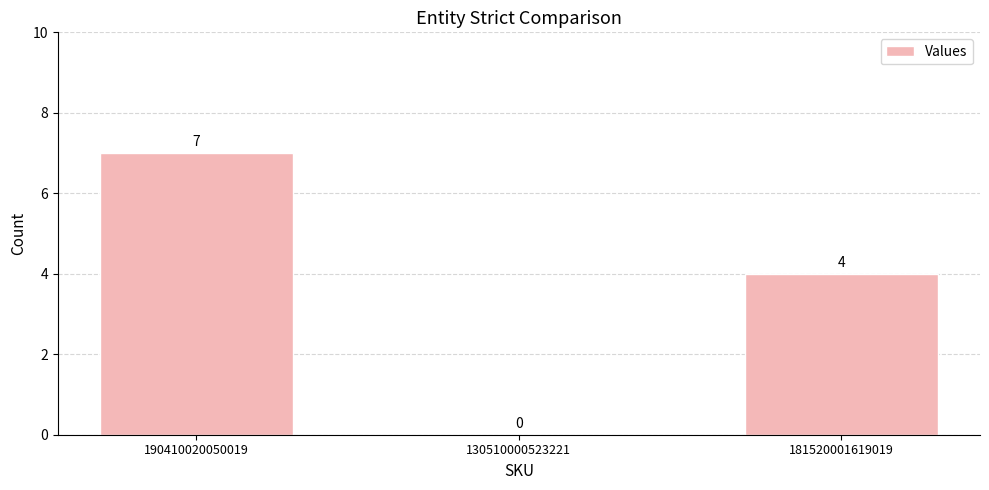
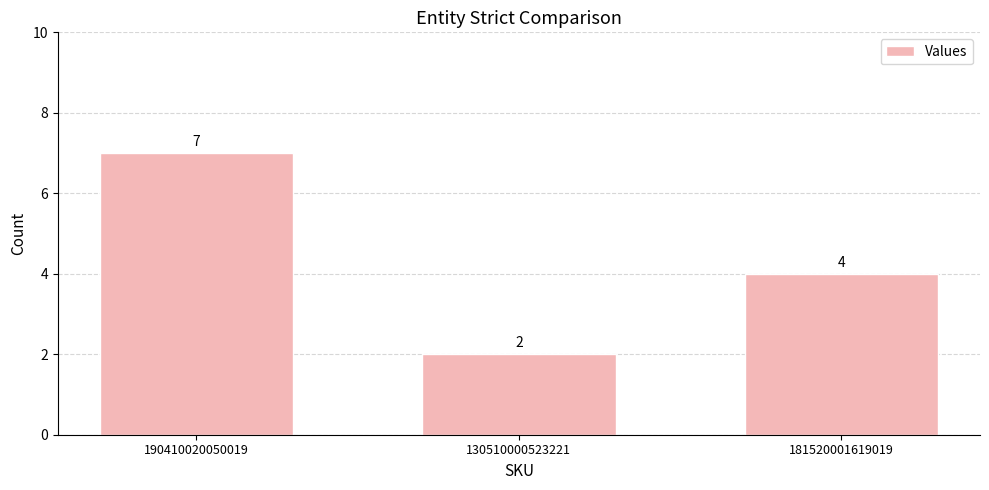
  {
    "190410020050019": 7,
-   "130510000523221": 0,
+   "130510000523221": 2,
    "181520001619019": 4
  }
